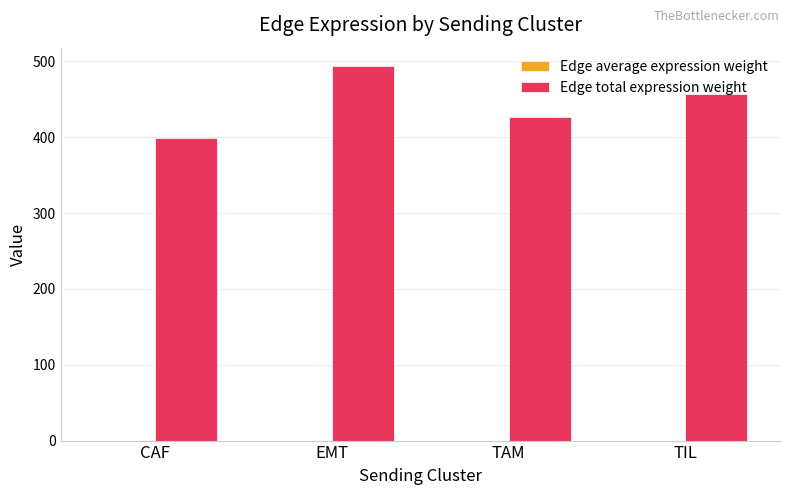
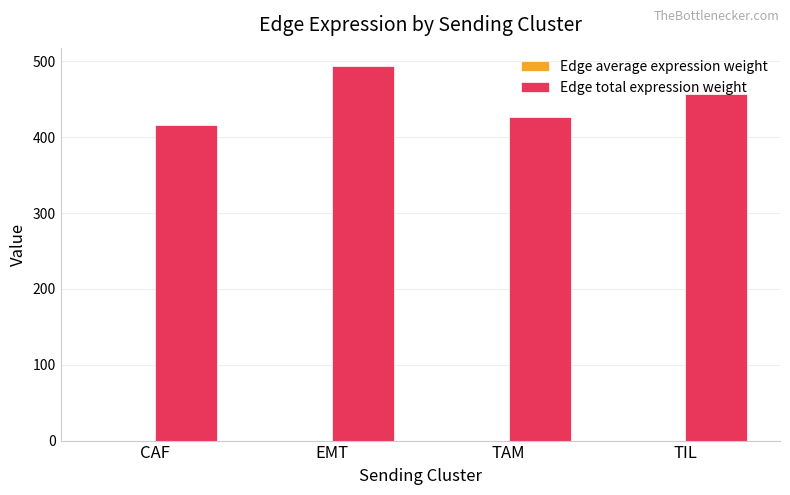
  {
    "Edge total expression weight": {
-     "CAF": 400,
+     "CAF": 420,
      "EMT": 490,
      "TAM": 430,
      "TIL": 460
    }
  }
